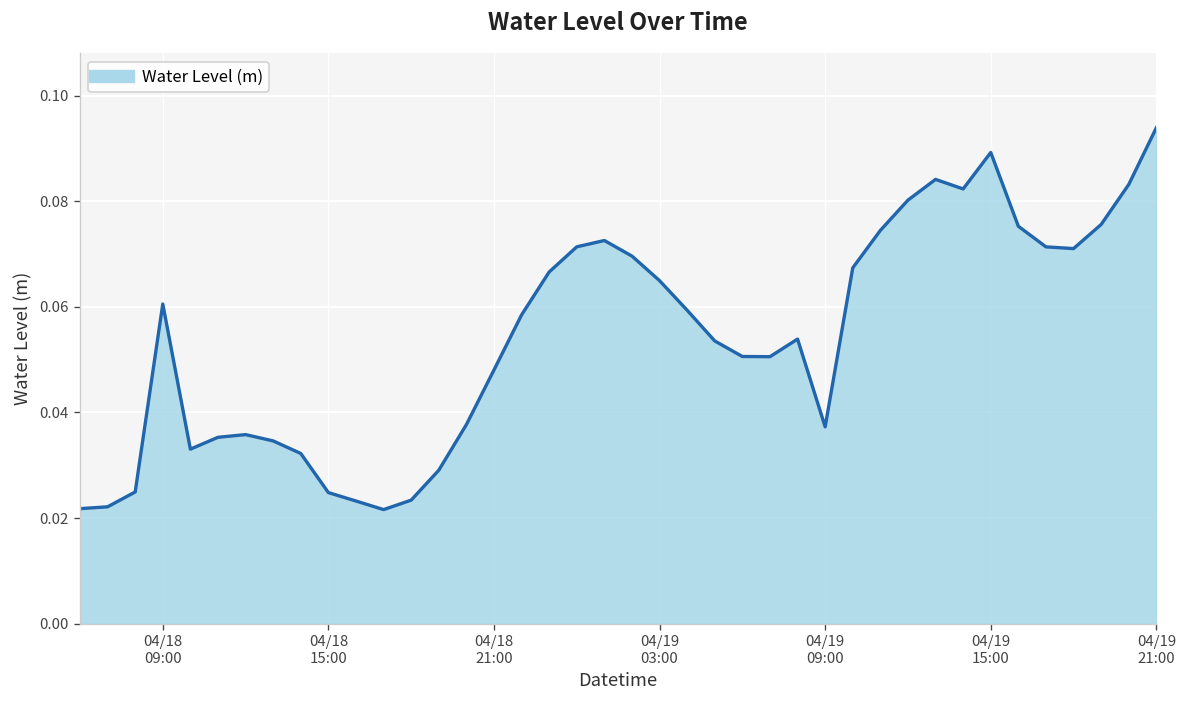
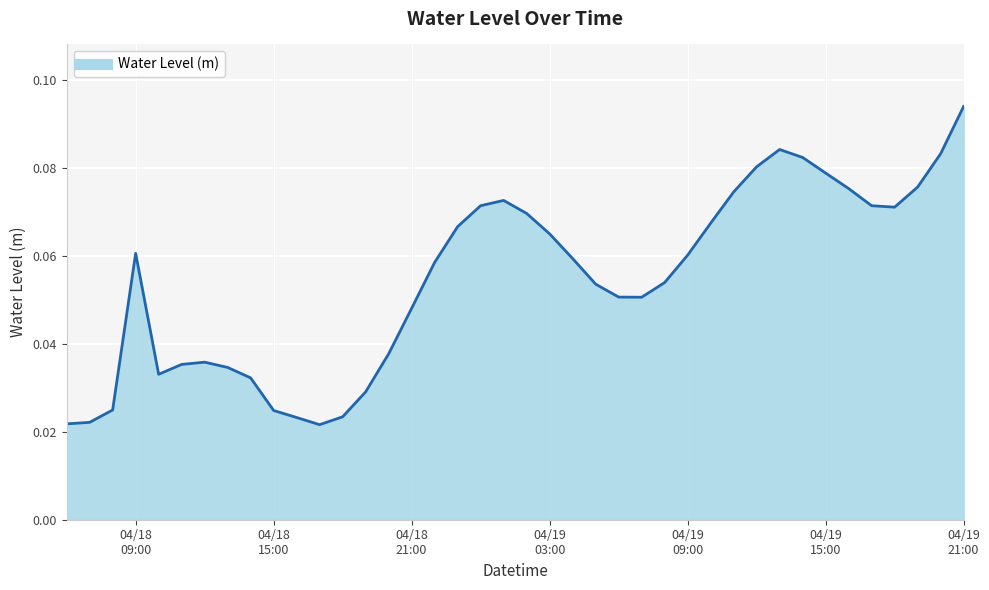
  {
    "04/18 09:00": 0.061,
    "04/18 15:00": 0.025,
    "04/18 21:00": 0.048,
    "04/19 03:00": 0.065,
-   "04/19 09:00": 0.037,
-   "04/19 15:00": 0.089,
+   "04/19 09:00": 0.060,
+   "04/19 15:00": 0.079,
    "04/19 21:00": 0.094
  }
